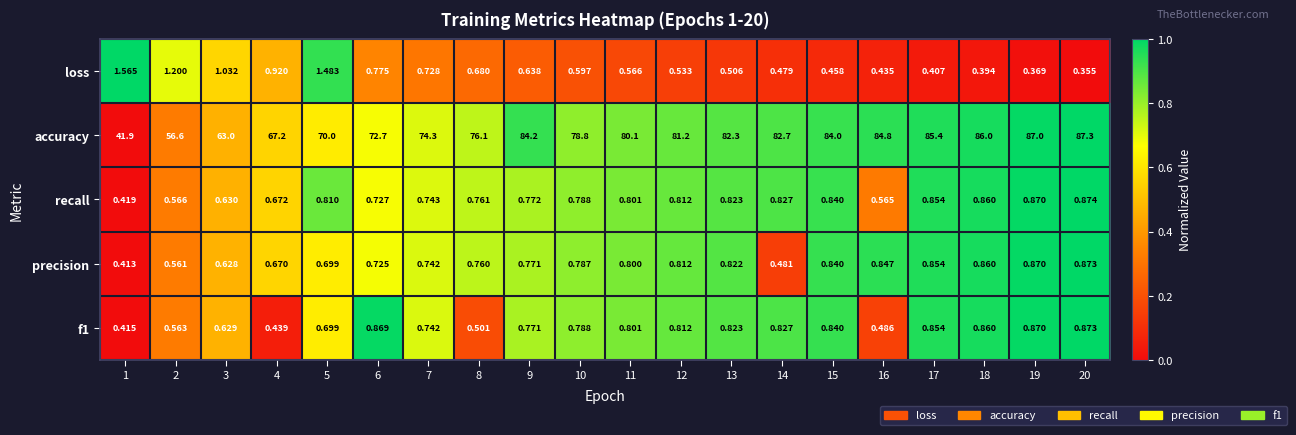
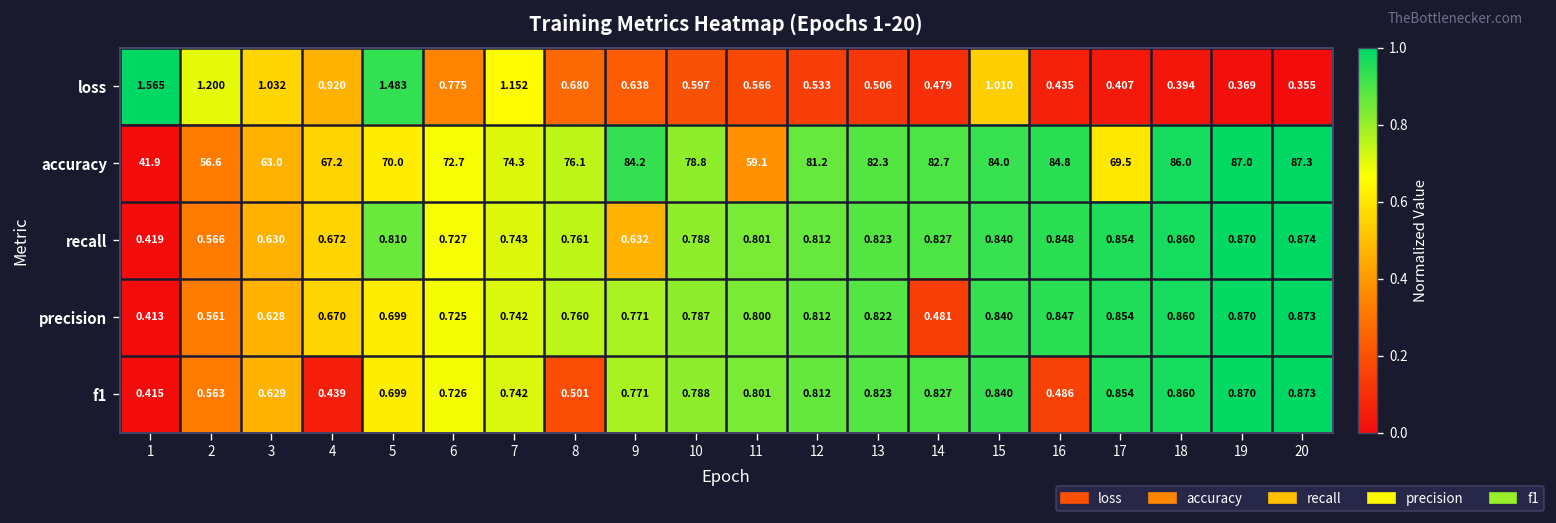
  {
    "loss": {
      "1": 1.565,
      "2": 1.200,
      "3": 1.032,
      "4": 0.920,
      "5": 1.483,
      "6": 0.775,
-     "7": 0.728,
+     "7": 1.152,
      "8": 0.680,
      "9": 0.638,
      "10": 0.597,
      "11": 0.566,
      "12": 0.533,
      "13": 0.506,
      "14": 0.479,
-     "15": 0.458,
+     "15": 1.010,
      "16": 0.435,
      "17": 0.407,
      "18": 0.394,
      "19": 0.369,
      "20": 0.355
    },
    "accuracy": {
      "1": 41.9,
      "2": 56.6,
      "3": 63.0,
      "4": 67.2,
      "5": 70.0,
      "6": 72.7,
      "7": 74.3,
      "8": 76.1,
      "9": 84.2,
      "10": 78.8,
-     "11": 80.1,
+     "11": 59.1,
      "12": 81.2,
      "13": 82.3,
      "14": 82.7,
      "15": 84.0,
      "16": 84.8,
-     "17": 85.4,
+     "17": 69.5,
      "18": 86.0,
      "19": 87.0,
      "20": 87.3
    },
    "recall": {
      "1": 0.419,
      "2": 0.566,
      "3": 0.630,
      "4": 0.672,
      "5": 0.810,
      "6": 0.727,
      "7": 0.743,
      "8": 0.761,
-     "9": 0.772,
+     "9": 0.632,
      "10": 0.788,
      "11": 0.801,
      "12": 0.812,
      "13": 0.823,
      "14": 0.827,
      "15": 0.840,
-     "16": 0.565,
+     "16": 0.848,
      "17": 0.854,
      "18": 0.860,
      "19": 0.870,
      "20": 0.874
    },
    "precision": {
      "1": 0.413,
      "2": 0.561,
      "3": 0.628,
      "4": 0.670,
      "5": 0.699,
      "6": 0.725,
      "7": 0.742,
      "8": 0.760,
      "9": 0.771,
      "10": 0.787,
      "11": 0.800,
      "12": 0.812,
      "13": 0.822,
      "14": 0.481,
      "15": 0.840,
      "16": 0.847,
      "17": 0.854,
      "18": 0.860,
      "19": 0.870,
      "20": 0.873
    },
    "f1": {
      "1": 0.415,
      "2": 0.563,
      "3": 0.629,
      "4": 0.439,
      "5": 0.699,
-     "6": 0.869,
+     "6": 0.726,
      "7": 0.742,
      "8": 0.501,
      "9": 0.771,
      "10": 0.788,
      "11": 0.801,
      "12": 0.812,
      "13": 0.823,
      "14": 0.827,
      "15": 0.840,
      "16": 0.486,
      "17": 0.854,
      "18": 0.860,
      "19": 0.870,
      "20": 0.873
    }
  }
